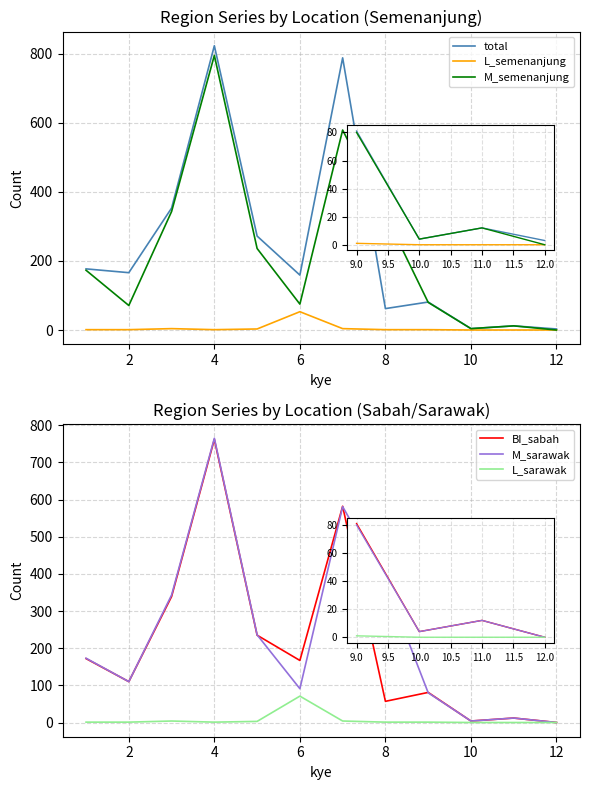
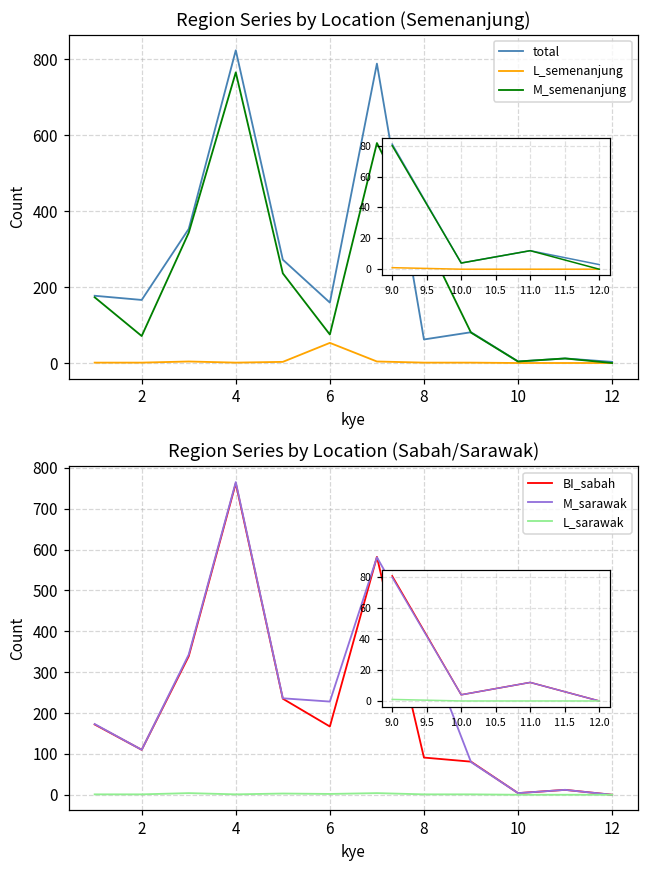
  {
    "Region Series by Location (Semenanjung)": {
      "total": {
        "2": 170,
        "4": 820,
        "6": 160,
        "8": 60
      },
      "L_semenanjung": {
        "2": 0,
        "4": 0,
        "6": 50,
        "8": 0
      },
      "M_semenanjung": {
        "2": 70,
-       "4": 800,
+       "4": 770,
        "6": 80,
        "8": 330
      }
    },
    "Region Series by Location (Sabah/Sarawak)": {
      "BI_sabah": {
        "6": 170,
-       "8": 60
+       "8": 90
      },
      "M_sarawak": {
-       "6": 90,
+       "6": 230,
        "8": 380
      },
      "L_sarawak": {
        "2": 0,
        "4": 0,
-       "6": 70,
+       "6": 0,
        "8": 0
      }
    }
  }
